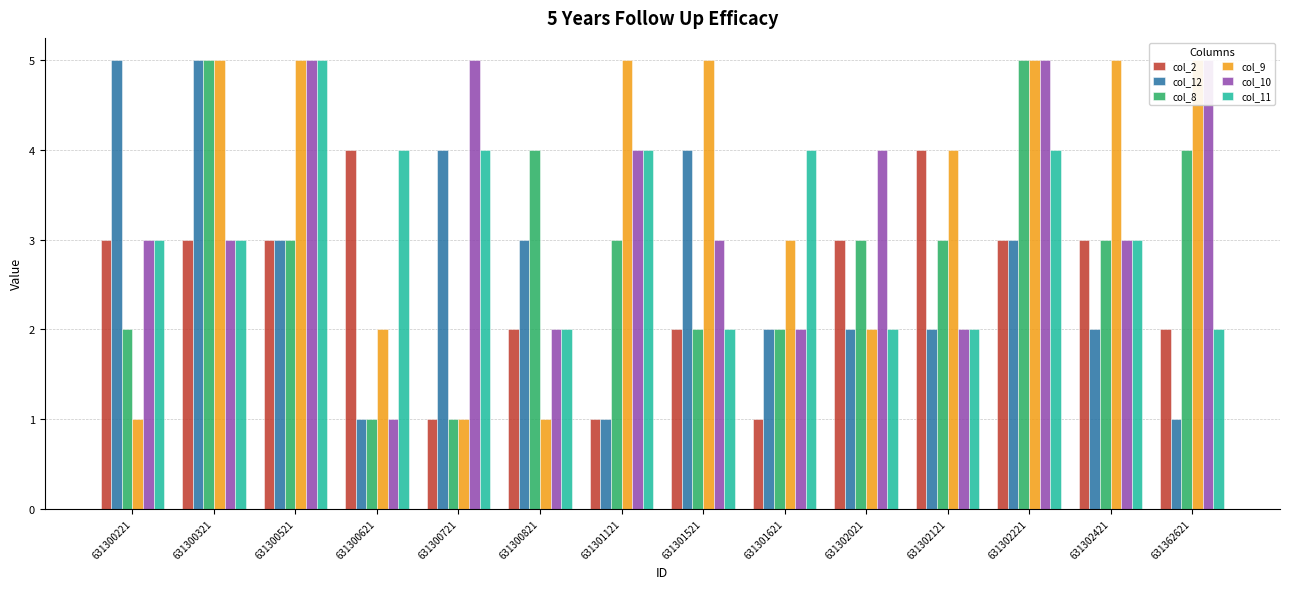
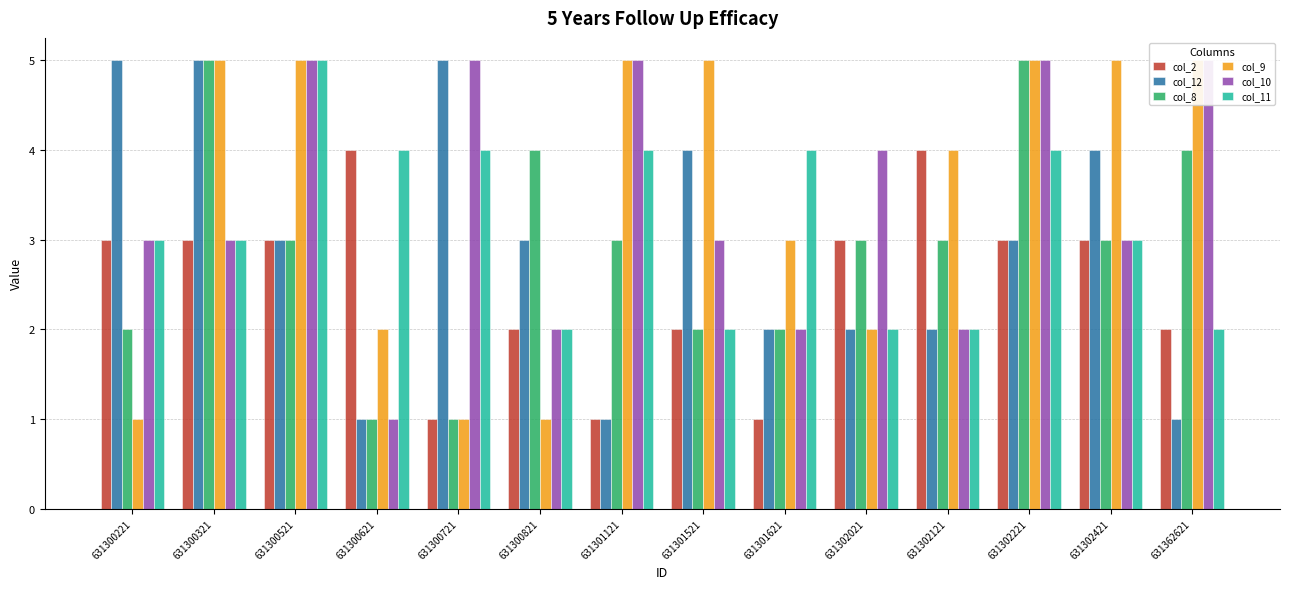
  {
    "col_2": {
      "631300221": 3,
      "631300321": 3,
      "631300521": 3,
      "631300621": 4,
      "631300721": 1,
      "631300821": 2,
      "631301121": 1,
      "631301521": 2,
      "631301621": 1,
      "631302021": 3,
      "631302121": 4,
      "631302221": 3,
      "631302421": 3,
      "631362621": 2
    },
    "col_12": {
      "631300221": 5,
      "631300321": 5,
      "631300521": 3,
      "631300621": 1,
-     "631300721": 4,
+     "631300721": 5,
      "631300821": 3,
      "631301121": 1,
      "631301521": 4,
      "631301621": 2,
      "631302021": 2,
      "631302121": 2,
      "631302221": 3,
-     "631302421": 2,
+     "631302421": 4,
      "631362621": 1
    },
    "col_8": {
      "631300221": 2,
      "631300321": 5,
      "631300521": 3,
      "631300621": 1,
      "631300721": 1,
      "631300821": 4,
      "631301121": 3,
      "631301521": 2,
      "631301621": 2,
      "631302021": 3,
      "631302121": 3,
      "631302221": 5,
      "631302421": 3,
      "631362621": 4
    },
    "col_9": {
      "631300221": 1,
      "631300321": 5,
      "631300521": 5,
      "631300621": 2,
      "631300721": 1,
      "631300821": 1,
      "631301121": 5,
      "631301521": 5,
      "631301621": 3,
      "631302021": 2,
      "631302121": 4,
      "631302221": 5,
      "631302421": 5
    },
    "col_10": {
      "631300221": 3,
      "631300321": 3,
      "631300521": 5,
      "631300621": 1,
      "631300721": 5,
      "631300821": 2,
-     "631301121": 4,
+     "631301121": 5,
      "631301521": 3,
      "631301621": 2,
      "631302021": 4,
      "631302121": 2,
      "631302221": 5,
      "631302421": 3
    },
    "col_11": {
      "631300221": 3,
      "631300321": 3,
      "631300521": 5,
      "631300621": 4,
      "631300721": 4,
      "631300821": 2,
      "631301121": 4,
      "631301521": 2,
      "631301621": 4,
      "631302021": 2,
      "631302121": 2,
      "631302221": 4,
      "631302421": 3,
      "631362621": 2
    }
  }
